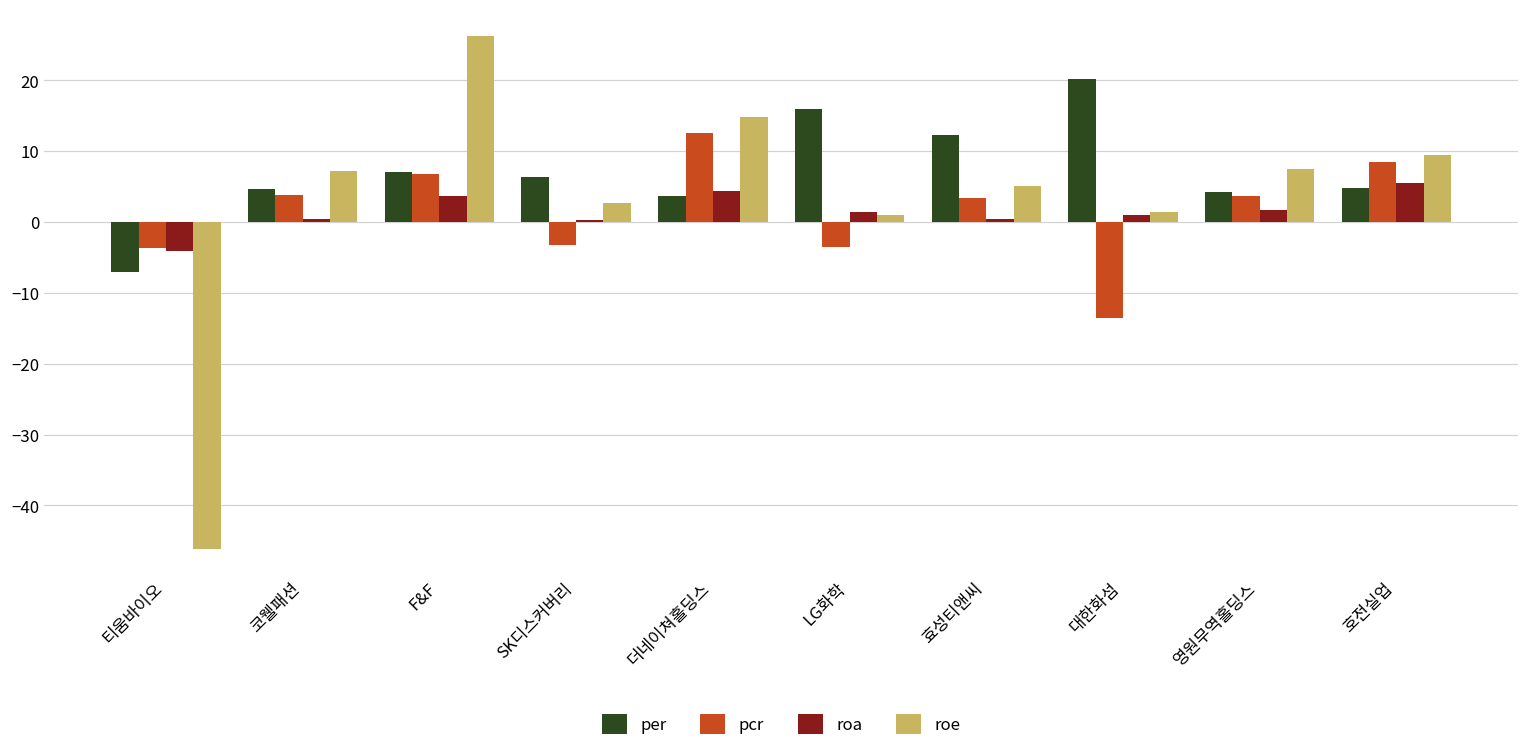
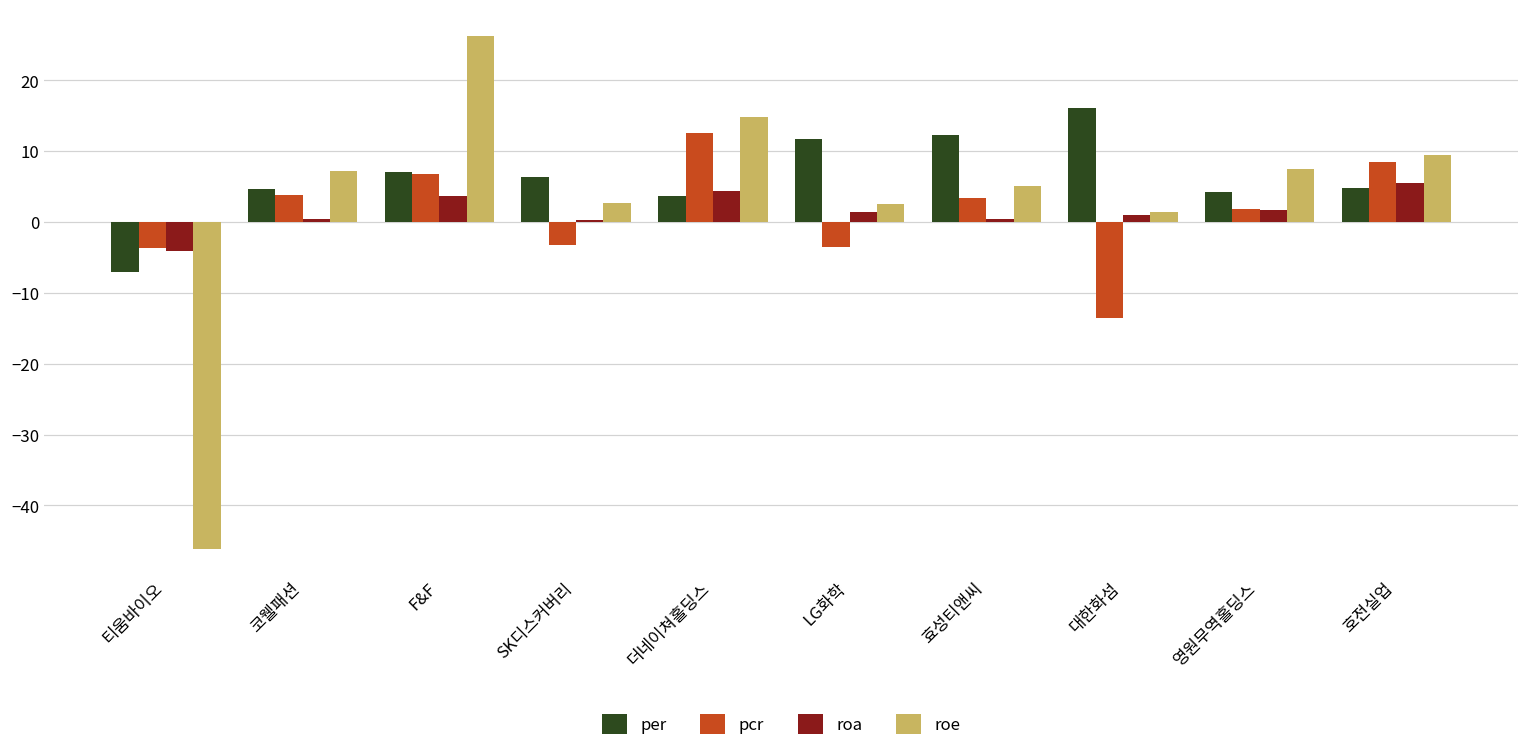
  {
    "per": {
      "티움바이오": -7,
      "코웰패션": 5,
      "F&F": 7,
      "SK디스커버리": 6,
      "더네이쳐홀딩스": 4,
-     "LG화학": 16,
+     "LG화학": 12,
      "효성티앤씨": 12,
-     "대한화섬": 20,
+     "대한화섬": 16,
      "영원무역홀딩스": 4,
      "호전실업": 5
    },
    "pcr": {
      "티움바이오": -4,
      "코웰패션": 4,
      "F&F": 7,
      "SK디스커버리": -3,
      "더네이쳐홀딩스": 13,
      "LG화학": -4,
      "효성티앤씨": 3,
      "대한화섬": -14,
-     "영원무역홀딩스": 4,
+     "영원무역홀딩스": 2,
      "호전실업": 9
    },
    "roa": {
      "티움바이오": -4,
      "코웰패션": 0,
      "F&F": 4,
      "더네이쳐홀딩스": 4,
      "LG화학": 1,
      "효성티앤씨": 0,
      "대한화섬": 1,
      "영원무역홀딩스": 2,
      "호전실업": 6
    },
    "roe": {
      "티움바이오": -46,
      "코웰패션": 7,
      "F&F": 26,
      "SK디스커버리": 3,
      "더네이쳐홀딩스": 15,
-     "LG화학": 1,
+     "LG화학": 3,
      "효성티앤씨": 5,
      "대한화섬": 1,
      "영원무역홀딩스": 8,
      "호전실업": 10
    }
  }
